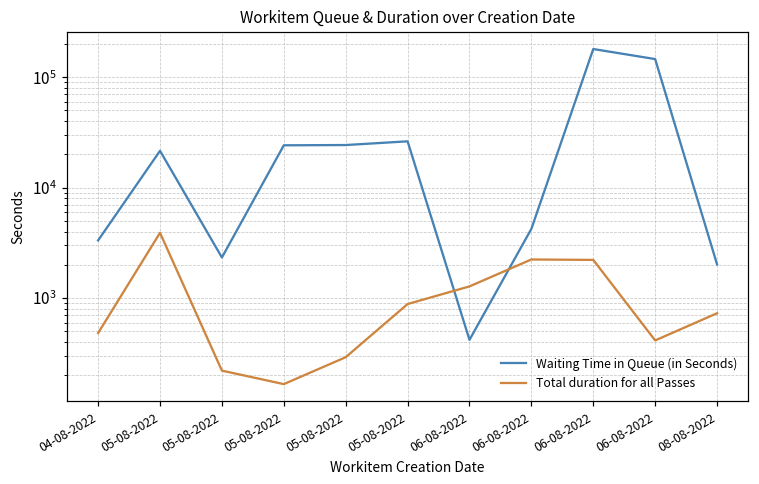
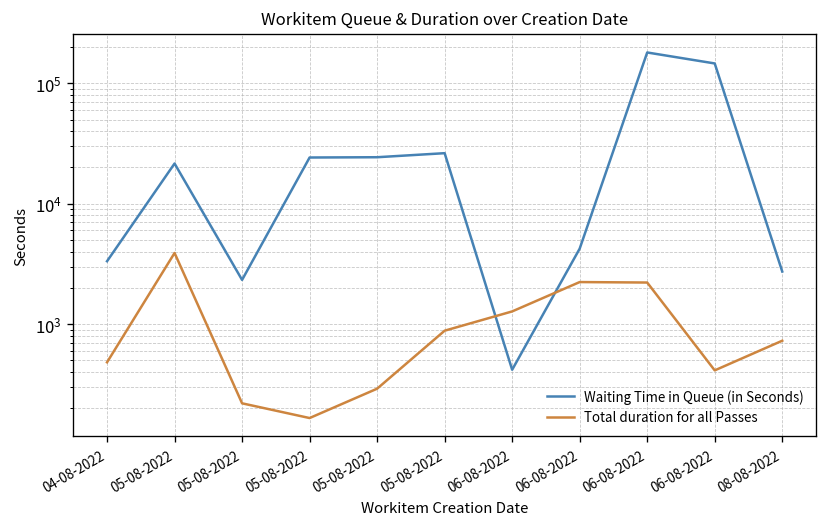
  {
    "Waiting Time in Queue (in Seconds)": {
      "04-08-2022": 3300,
-     "08-08-2022": 2000
+     "08-08-2022": 2700
    },
    "Total duration for all Passes": {
      "04-08-2022": 500,
      "08-08-2022": 700
    }
  }
